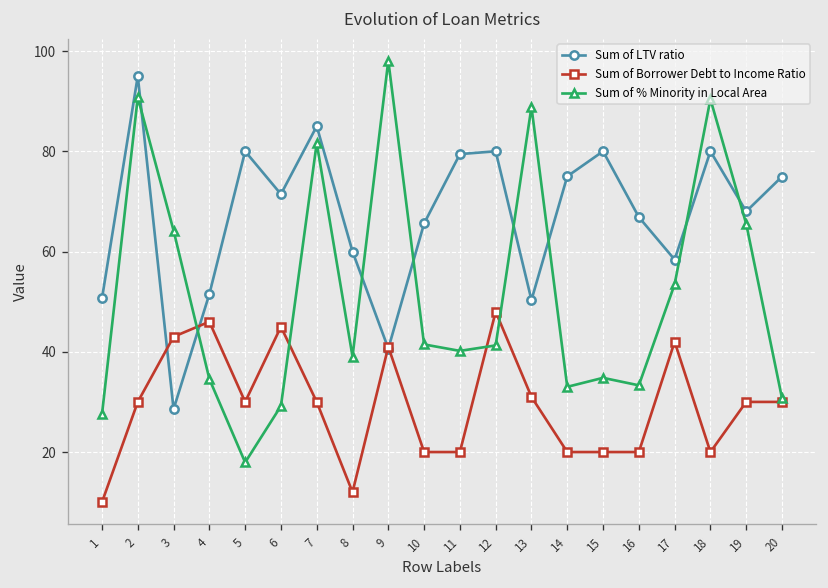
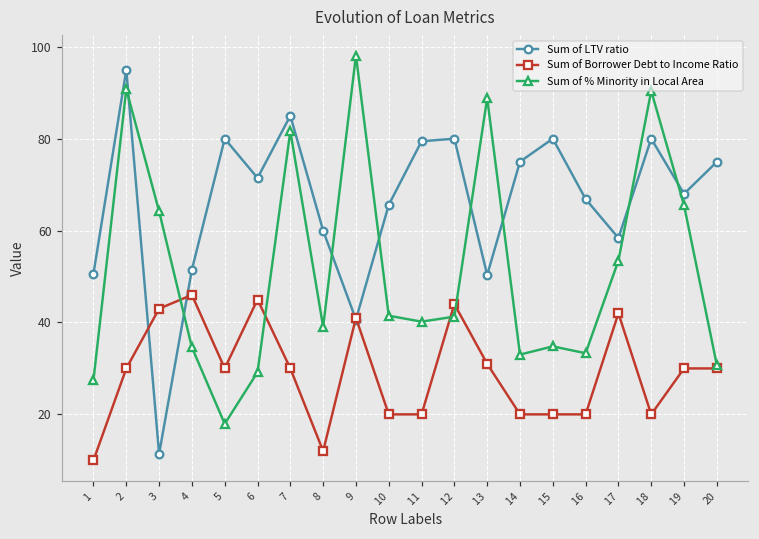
  {
    "Sum of LTV ratio": {
      "1": 51,
      "2": 95,
-     "3": 29,
+     "3": 11,
      "4": 52,
      "5": 80,
      "6": 71,
      "7": 85,
      "8": 60,
      "10": 66,
      "11": 79,
      "12": 80,
      "13": 50,
      "14": 75,
      "15": 80,
      "16": 67,
      "17": 58,
      "18": 80,
      "19": 68,
      "20": 75
    },
    "Sum of Borrower Debt to Income Ratio": {
      "1": 10,
      "2": 30,
      "3": 43,
      "4": 46,
      "5": 30,
      "6": 45,
      "7": 30,
      "8": 12,
      "10": 20,
      "11": 20,
-     "12": 48,
+     "12": 44,
      "13": 31,
      "14": 20,
      "15": 20,
      "16": 20,
      "17": 42,
      "18": 20,
      "19": 30,
      "20": 30
    },
    "Sum of % Minority in Local Area": {
      "1": 28,
      "2": 91,
      "3": 64,
      "4": 35,
      "5": 18,
      "6": 29,
      "7": 82,
      "8": 39,
      "9": 98,
      "10": 41,
      "11": 40,
      "12": 41,
      "13": 89,
      "14": 33,
      "15": 35,
      "16": 33,
      "17": 53,
      "19": 66,
      "20": 31
    }
  }
